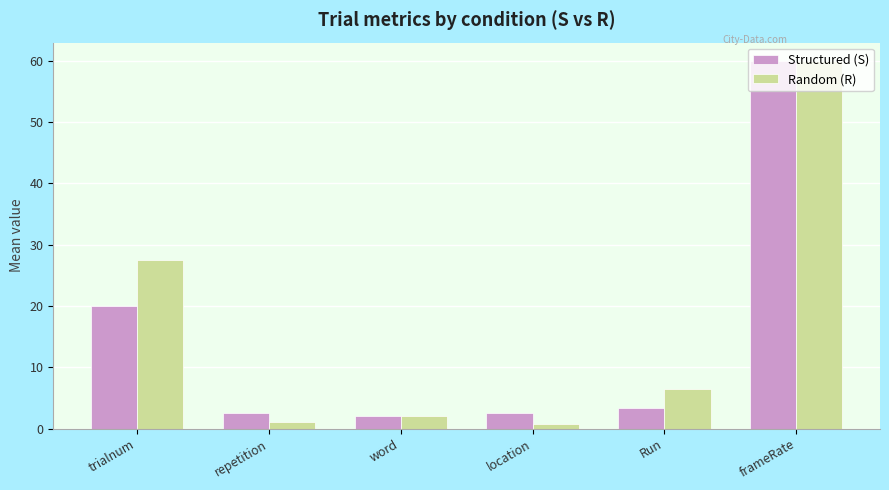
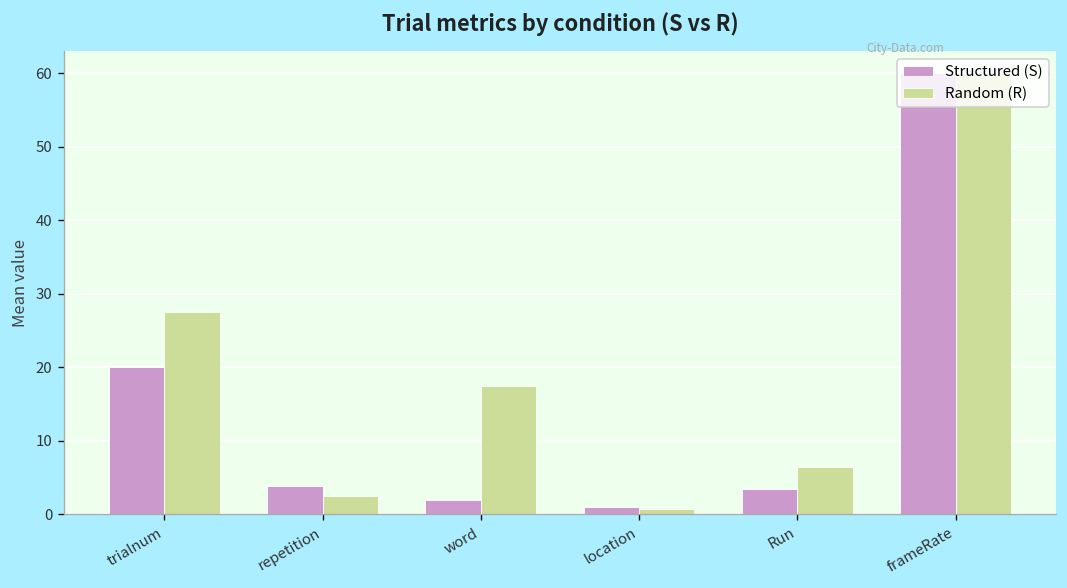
  {
    "Structured (S)": {
      "trialnum": 20,
-     "repetition": 3,
+     "repetition": 4,
      "word": 2,
-     "location": 3,
+     "location": 1,
      "Run": 3
    },
    "Random (R)": {
      "trialnum": 28,
-     "repetition": 1,
-     "word": 2,
+     "repetition": 3,
+     "word": 18,
      "location": 1,
      "Run": 6
    }
  }
